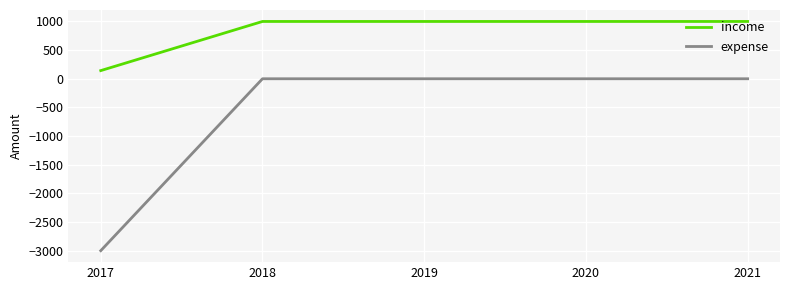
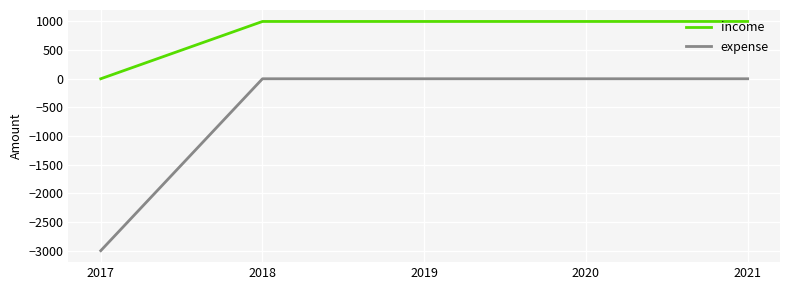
  {
    "income": {
-     "2017": 100,
+     "2017": 0,
      "2018": 1000,
      "2019": 1000,
      "2020": 1000,
      "2021": 1000
    },
    "expense": {
      "2017": -3000,
      "2018": 0,
      "2019": 0,
      "2020": 0,
      "2021": 0
    }
  }
